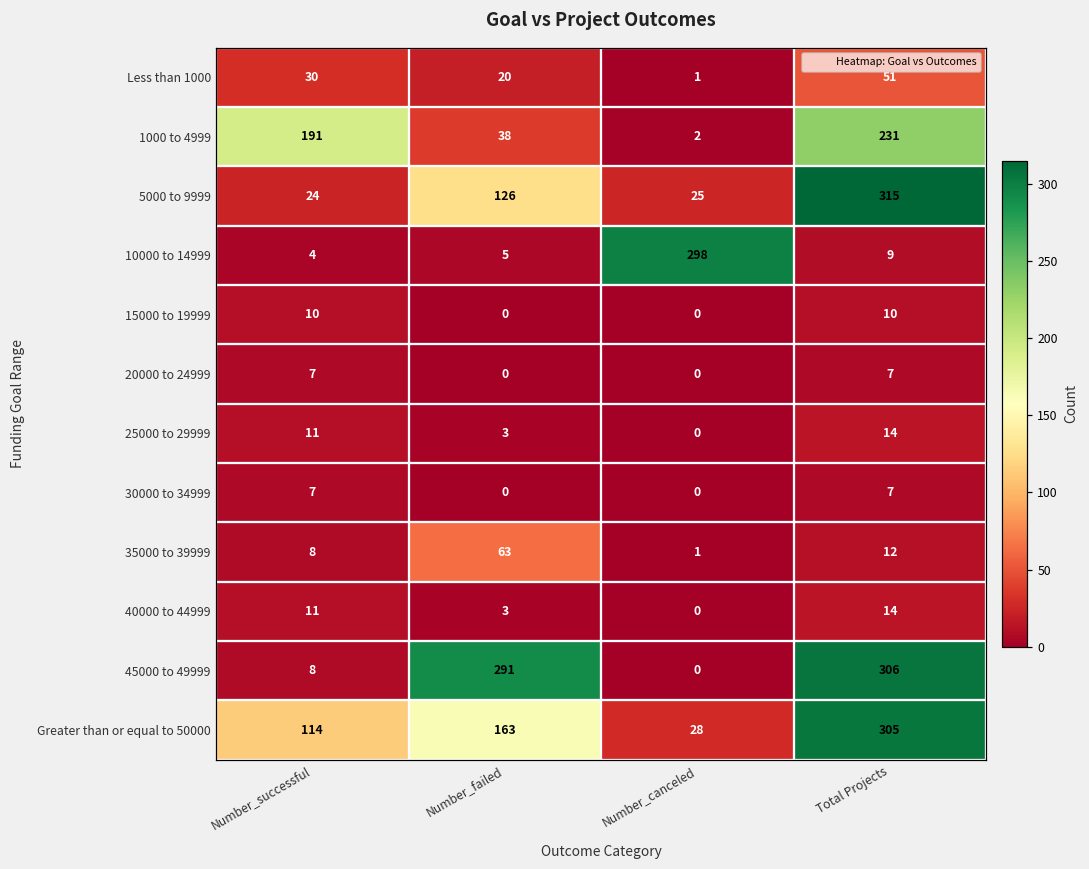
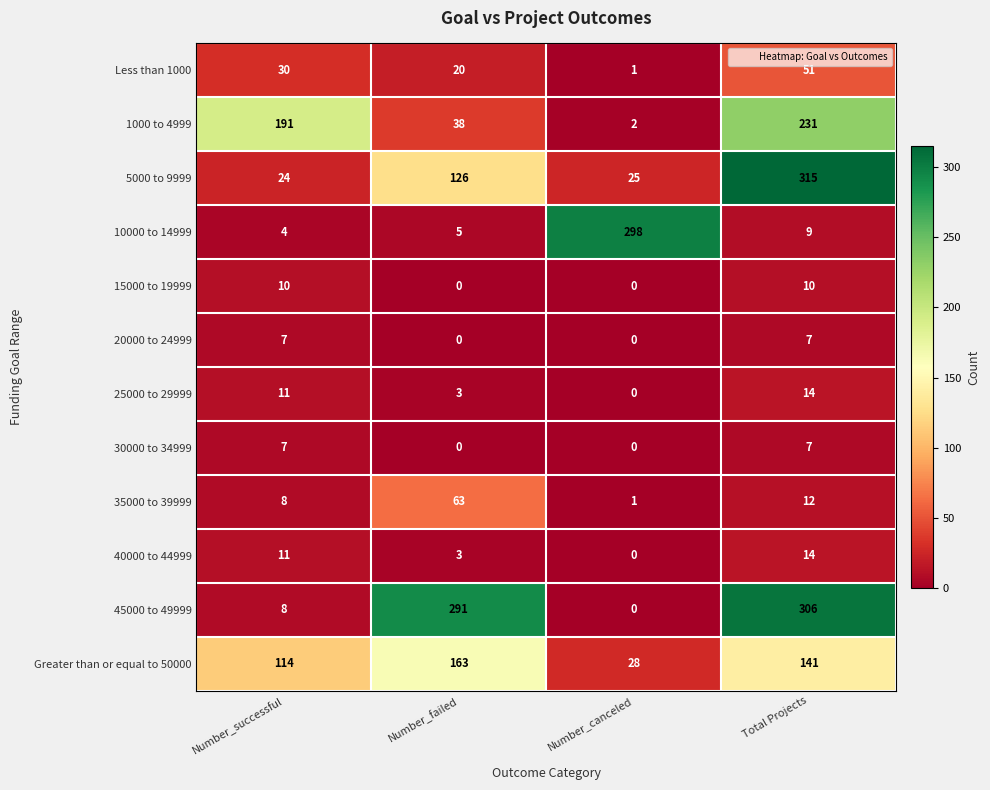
  {
    "Less than 1000": {
      "Number_successful": 30,
      "Number_failed": 20,
      "Number_canceled": 1
    },
    "1000 to 4999": {
      "Number_successful": 191,
      "Number_failed": 38,
      "Number_canceled": 2,
      "Total Projects": 231
    },
    "5000 to 9999": {
      "Number_successful": 24,
      "Number_failed": 126,
      "Number_canceled": 25,
      "Total Projects": 315
    },
    "10000 to 14999": {
      "Number_successful": 4,
      "Number_failed": 5,
      "Number_canceled": 298,
      "Total Projects": 9
    },
    "15000 to 19999": {
      "Number_successful": 10,
      "Number_failed": 0,
      "Number_canceled": 0,
      "Total Projects": 10
    },
    "20000 to 24999": {
      "Number_successful": 7,
      "Number_failed": 0,
      "Number_canceled": 0,
      "Total Projects": 7
    },
    "25000 to 29999": {
      "Number_successful": 11,
      "Number_failed": 3,
      "Number_canceled": 0,
      "Total Projects": 14
    },
    "30000 to 34999": {
      "Number_successful": 7,
      "Number_failed": 0,
      "Number_canceled": 0,
      "Total Projects": 7
    },
    "35000 to 39999": {
      "Number_successful": 8,
      "Number_failed": 63,
      "Number_canceled": 1,
      "Total Projects": 12
    },
    "40000 to 44999": {
      "Number_successful": 11,
      "Number_failed": 3,
      "Number_canceled": 0,
      "Total Projects": 14
    },
    "45000 to 49999": {
      "Number_successful": 8,
      "Number_failed": 291,
      "Number_canceled": 0,
      "Total Projects": 306
    },
    "Greater than or equal to 50000": {
      "Number_successful": 114,
      "Number_failed": 163,
      "Number_canceled": 28,
-     "Total Projects": 305
+     "Total Projects": 141
    }
  }
